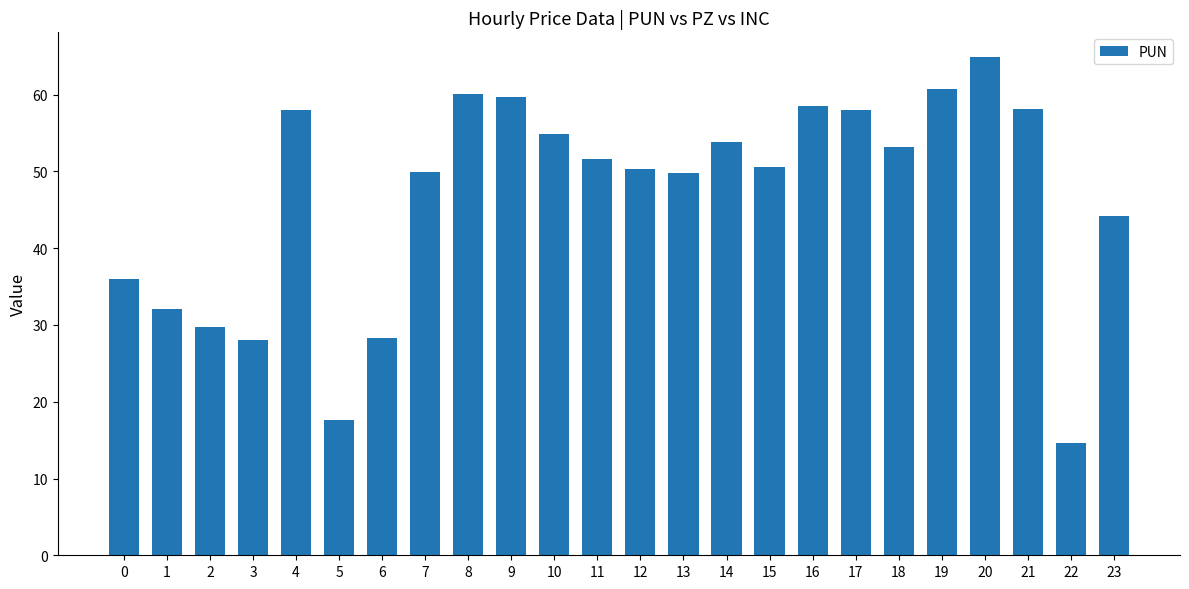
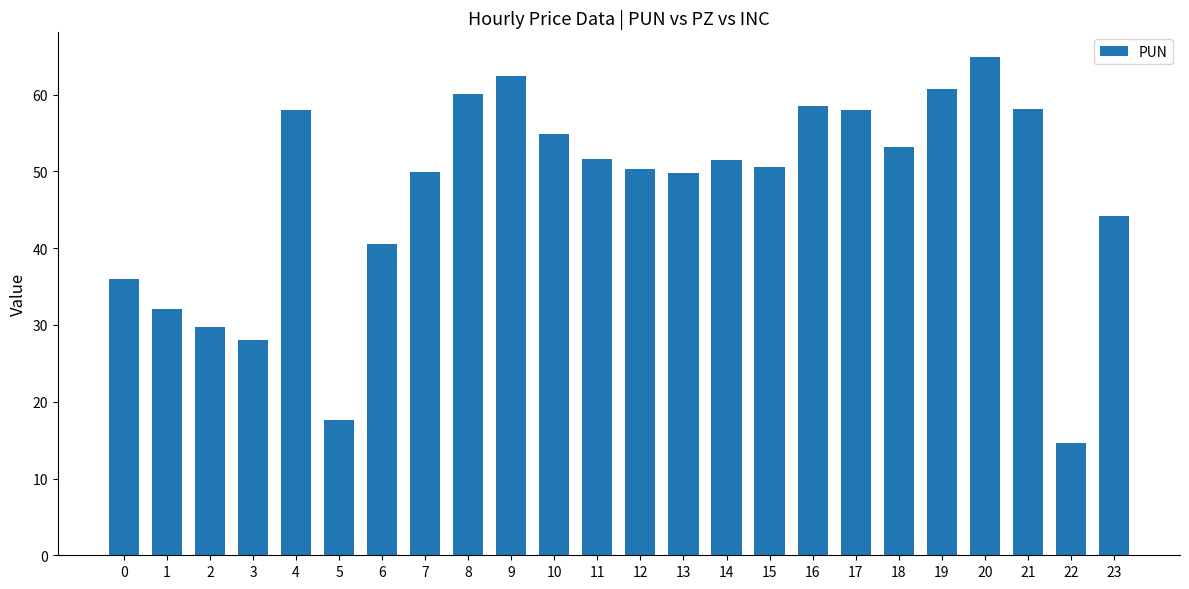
  {
    "0": 36,
    "1": 32,
    "2": 30,
    "3": 28,
    "4": 58,
    "5": 18,
-   "6": 28,
+   "6": 41,
    "7": 50,
    "8": 60,
-   "9": 60,
+   "9": 62,
    "10": 55,
    "11": 52,
    "12": 50,
    "13": 50,
-   "14": 54,
+   "14": 52,
    "15": 51,
    "16": 58,
    "17": 58,
    "18": 53,
    "19": 61,
    "20": 65,
    "21": 58,
    "22": 15,
    "23": 44
  }
